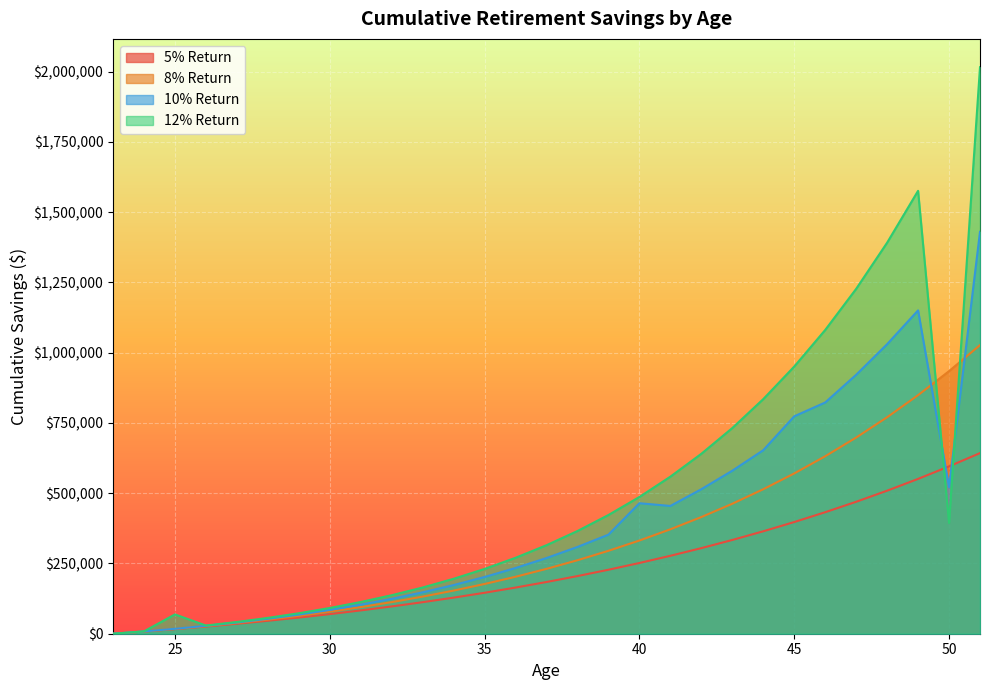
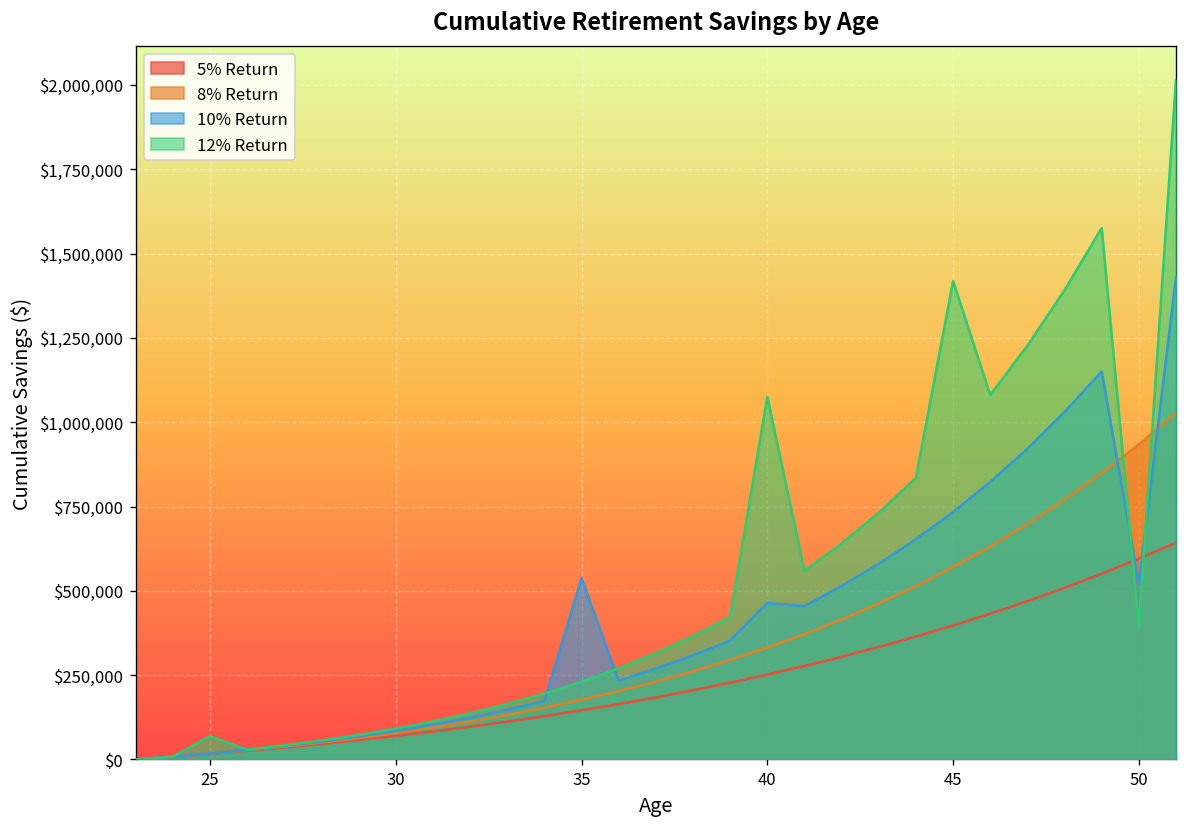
  {
    "10% Return": {
-     "35": "$200,000",
+     "35": "$540,000",
      "40": "$460,000",
-     "45": "$770,000",
+     "45": "$730,000",
      "50": "$520,000"
    },
    "12% Return": {
      "25": "$70,000",
      "35": "$230,000",
-     "40": "$490,000",
-     "45": "$950,000",
+     "40": "$1,080,000",
+     "45": "$1,420,000",
      "50": "$390,000"
    }
  }
